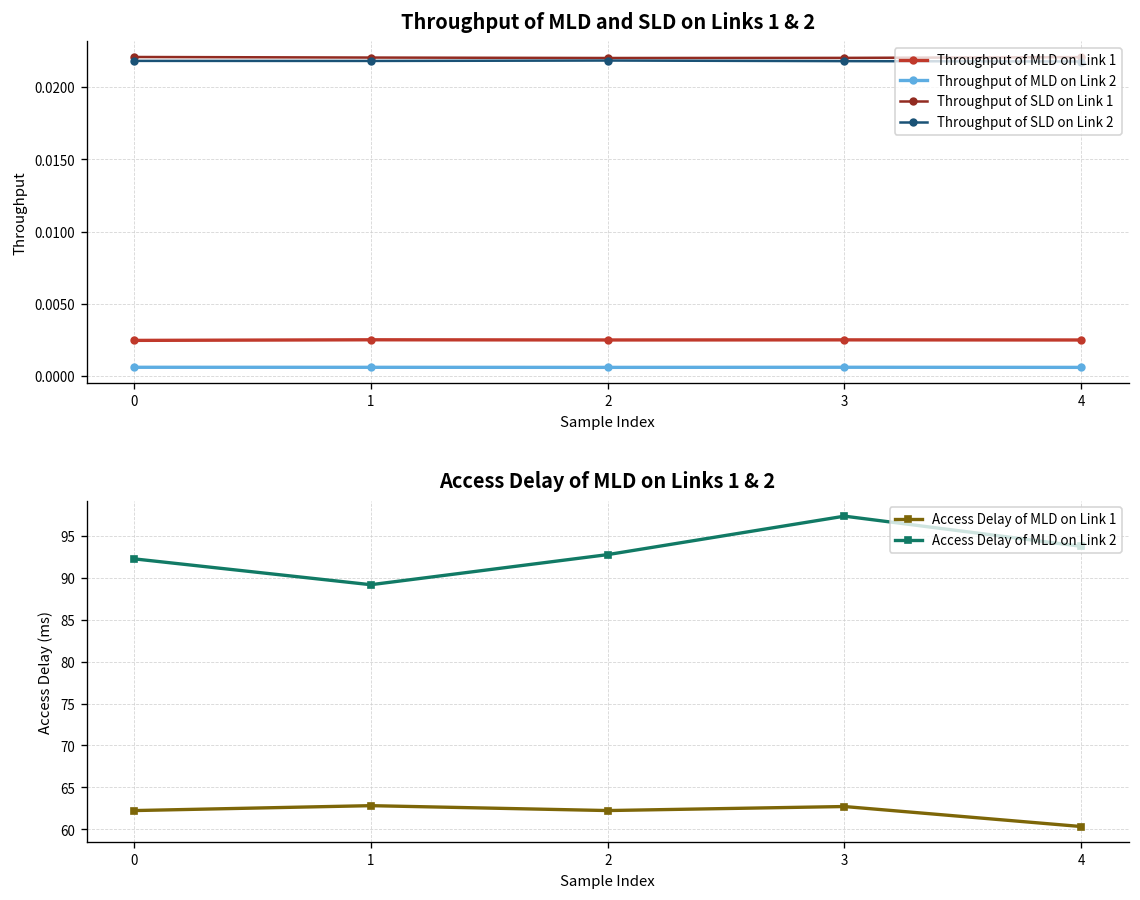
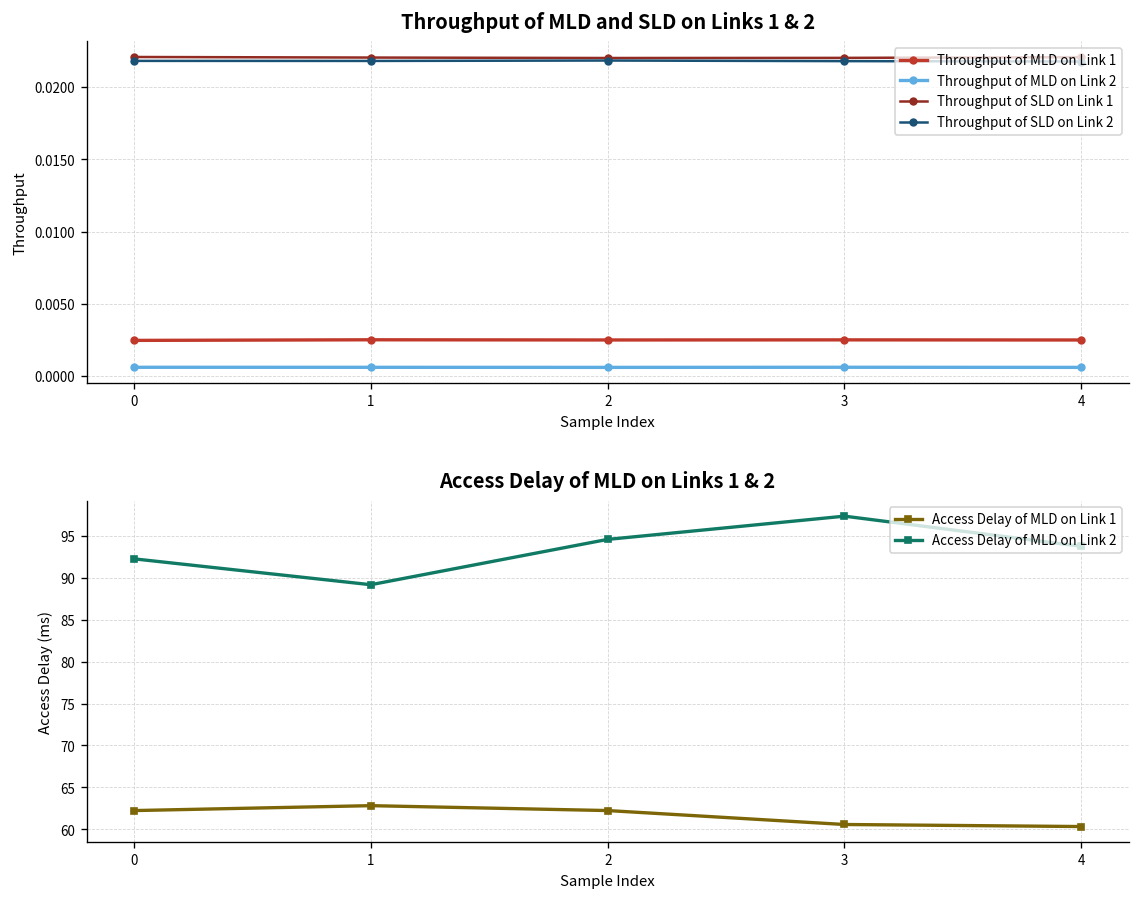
  {
    "Throughput of MLD and SLD on Links 1 & 2": {
      "Throughput of MLD on Link 2": {
        "0": 0.0006,
        "1": 0.0006,
        "2": 0.0006,
        "3": 0.0006,
        "4": 0.0006
      },
      "Throughput of SLD on Link 2": {
        "0": 0.0218,
        "1": 0.0218,
        "3": 0.0218
      }
    },
    "Access Delay of MLD on Links 1 & 2": {
      "Access Delay of MLD on Link 1": {
        "0": 62,
        "1": 63,
        "2": 62,
-       "3": 63,
+       "3": 61,
        "4": 60
      },
      "Access Delay of MLD on Link 2": {
        "0": 92,
        "1": 89,
-       "2": 93,
+       "2": 95,
        "3": 97
      }
    }
  }
